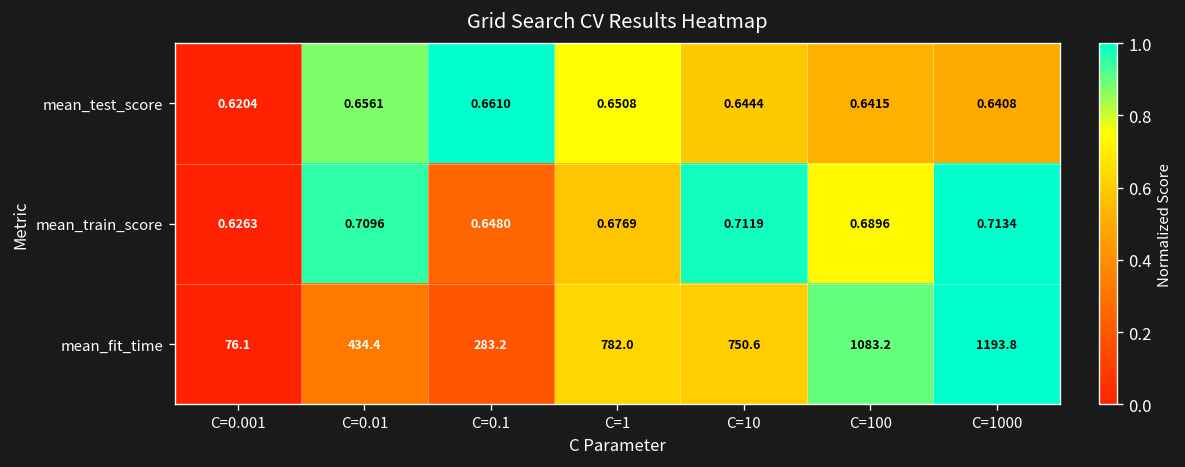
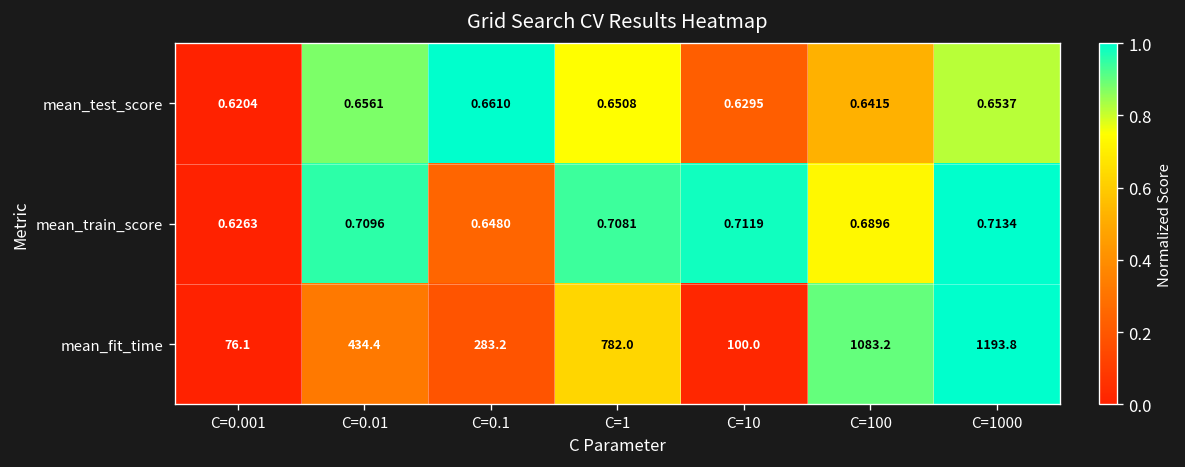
  {
    "mean_test_score": {
      "C=0.001": 0.6204,
      "C=0.01": 0.6561,
      "C=0.1": 0.6610,
      "C=1": 0.6508,
-     "C=10": 0.6444,
+     "C=10": 0.6295,
      "C=100": 0.6415,
-     "C=1000": 0.6408
+     "C=1000": 0.6537
    },
    "mean_train_score": {
      "C=0.001": 0.6263,
      "C=0.01": 0.7096,
      "C=0.1": 0.6480,
-     "C=1": 0.6769,
+     "C=1": 0.7081,
      "C=10": 0.7119,
      "C=100": 0.6896,
      "C=1000": 0.7134
    },
    "mean_fit_time": {
      "C=0.001": 76.1,
      "C=0.01": 434.4,
      "C=0.1": 283.2,
      "C=1": 782.0,
-     "C=10": 750.6,
+     "C=10": 100.0,
      "C=100": 1083.2,
      "C=1000": 1193.8
    }
  }
